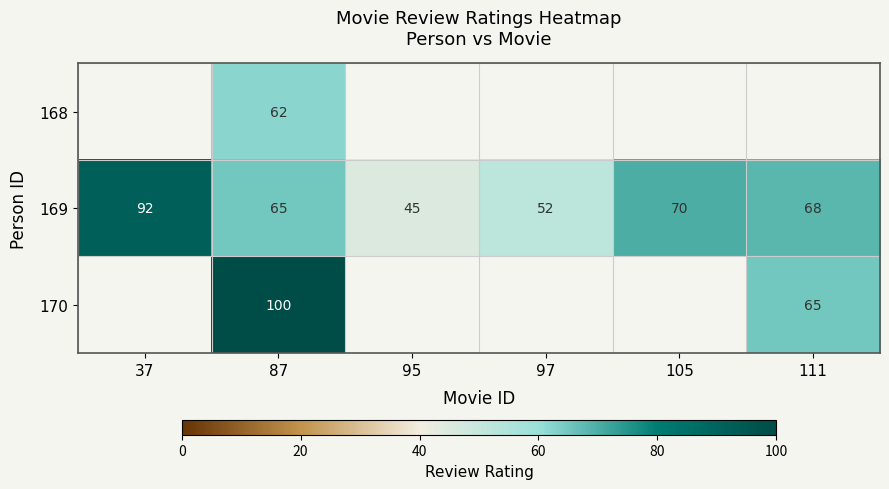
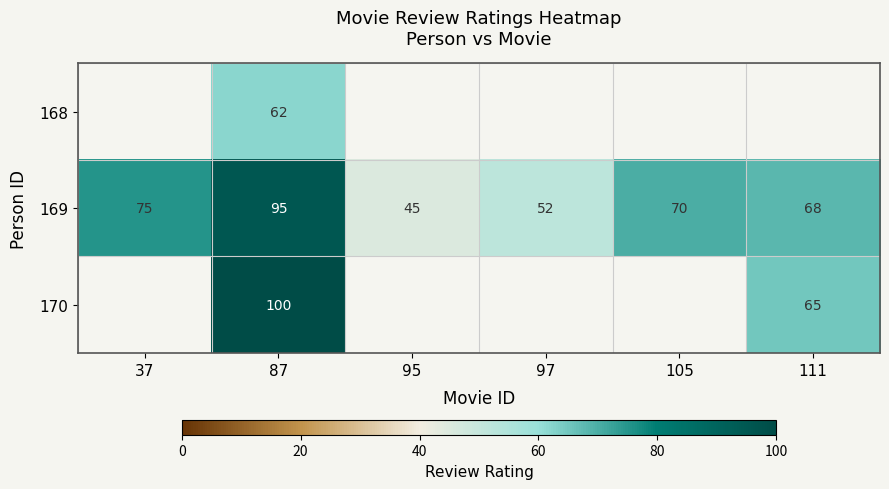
  {
    "168": {
      "87": 62
    },
    "169": {
-     "37": 92,
-     "87": 65,
+     "37": 75,
+     "87": 95,
      "95": 45,
      "97": 52,
      "105": 70,
      "111": 68
    },
    "170": {
      "87": 100,
      "111": 65
    }
  }
